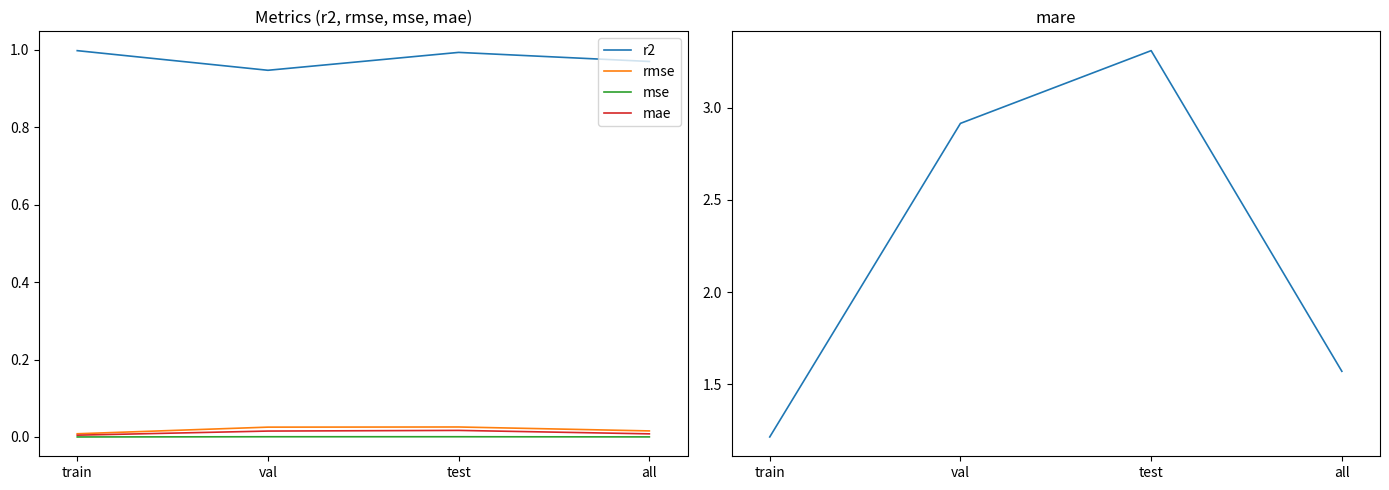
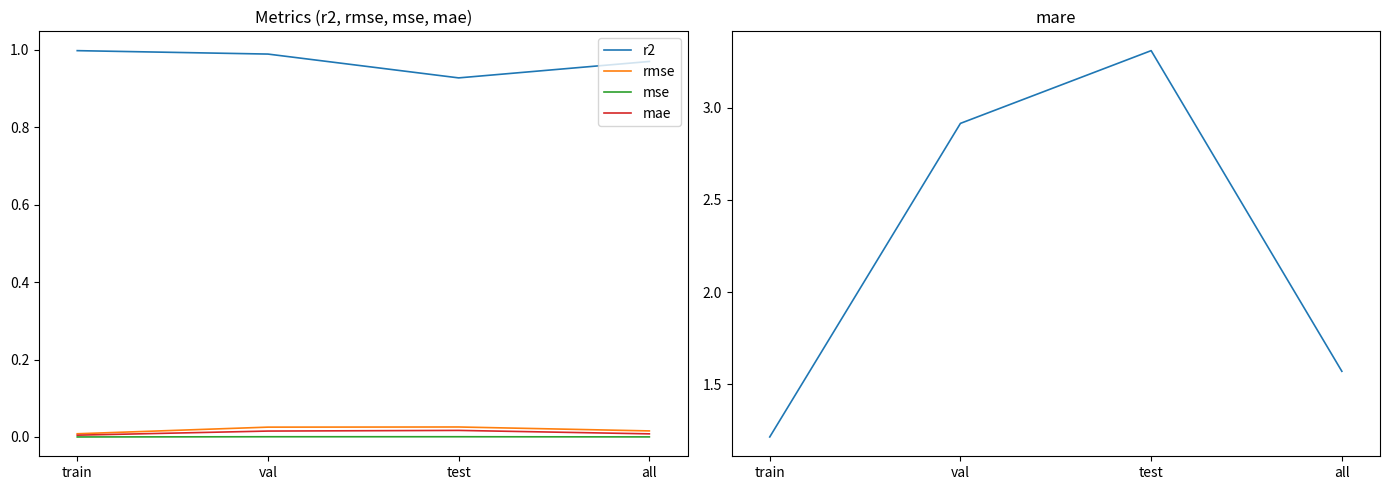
  {
    "Metrics (r2, rmse, mse, mae)": {
      "r2": {
        "train": 1.00,
-       "val": 0.95,
-       "test": 0.99
+       "val": 0.99,
+       "test": 0.93
      },
      "rmse": {
        "val": 0.03,
        "test": 0.03,
        "all": 0.02
      },
      "mse": {
        "val": 0.00,
        "test": 0.00,
        "all": 0.00
      },
      "mae": {
        "val": 0.02,
        "test": 0.02,
        "all": 0.01
      }
    },
    "mare": {
      "train": 1.21,
      "val": 2.92,
      "test": 3.31,
      "all": 1.57
    }
  }
